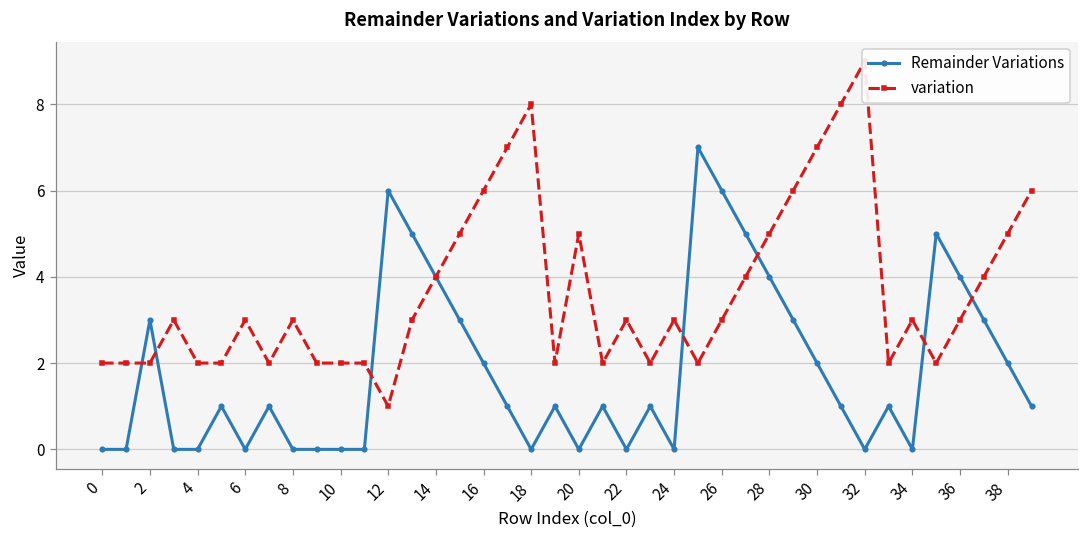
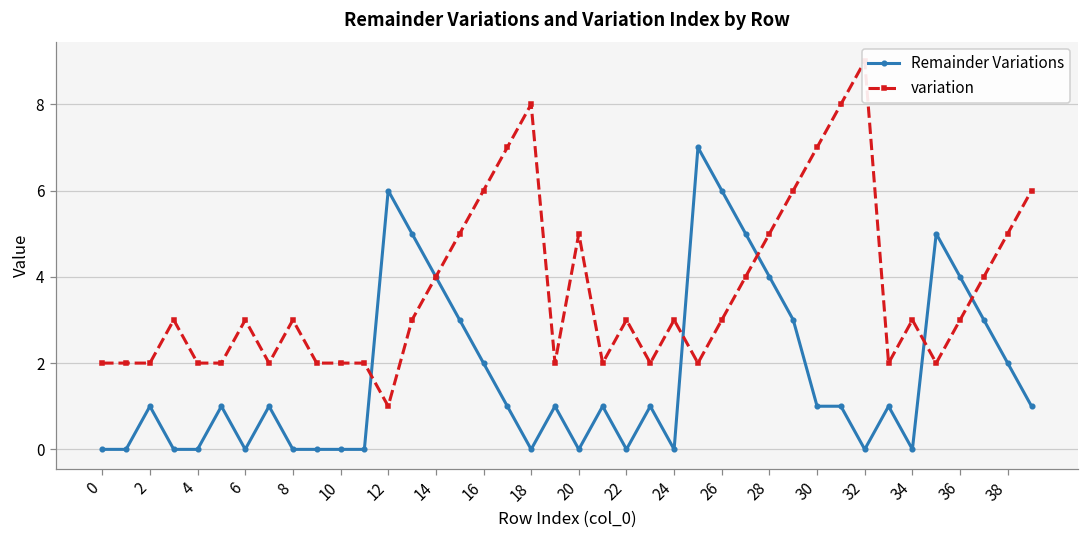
  {
    "Remainder Variations": {
      "0": 0,
-     "2": 3,
+     "2": 1,
      "4": 0,
      "6": 0,
      "8": 0,
      "10": 0,
      "12": 6,
      "16": 2,
      "18": 0,
      "20": 0,
      "22": 0,
      "24": 0,
      "26": 6,
      "28": 4,
-     "30": 2,
+     "30": 1,
      "32": 0,
      "34": 0,
      "36": 4,
      "38": 2
    },
    "variation": {
      "0": 2,
      "2": 2,
      "4": 2,
      "6": 3,
      "8": 3,
      "10": 2,
      "12": 1,
      "16": 6,
      "18": 8,
      "20": 5,
      "22": 3,
      "24": 3,
      "26": 3,
      "28": 5,
      "30": 7,
      "34": 3,
      "36": 3,
      "38": 5
    }
  }
